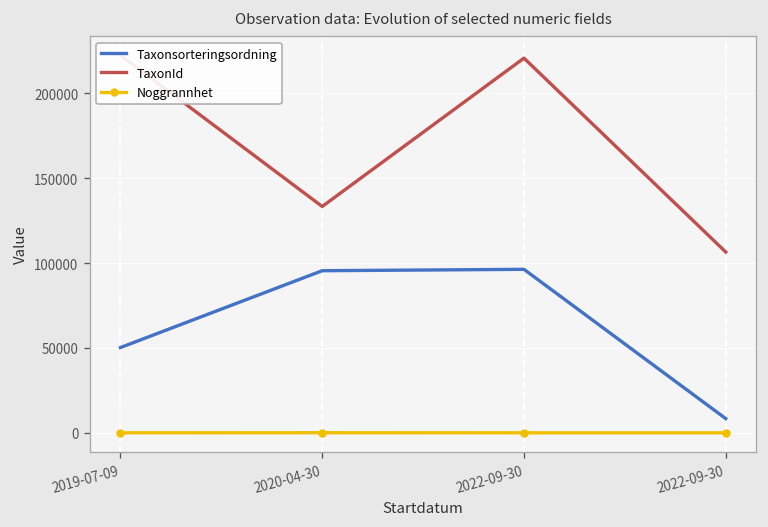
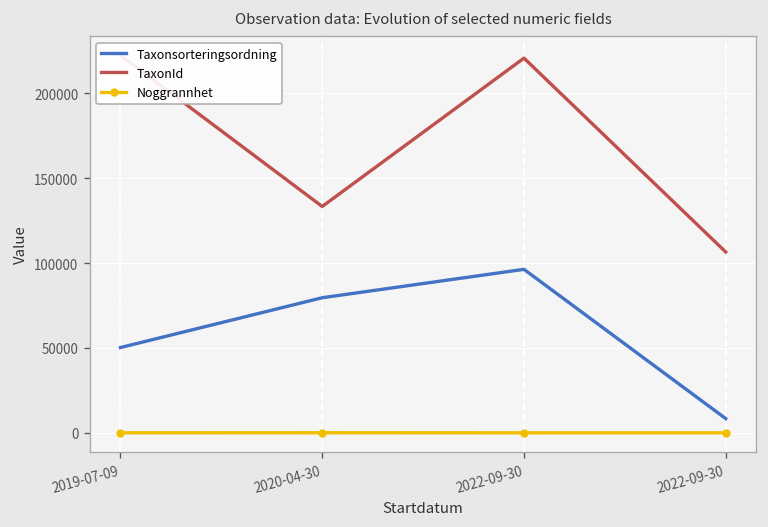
  {
    "Taxonsorteringsordning": {
      "2019-07-09": 50000,
-     "2020-04-30": 96000
+     "2020-04-30": 80000
    },
    "TaxonId": {
      "2020-04-30": 133000
    },
    "Noggrannhet": {
      "2019-07-09": 0,
      "2020-04-30": 0
    }
  }
